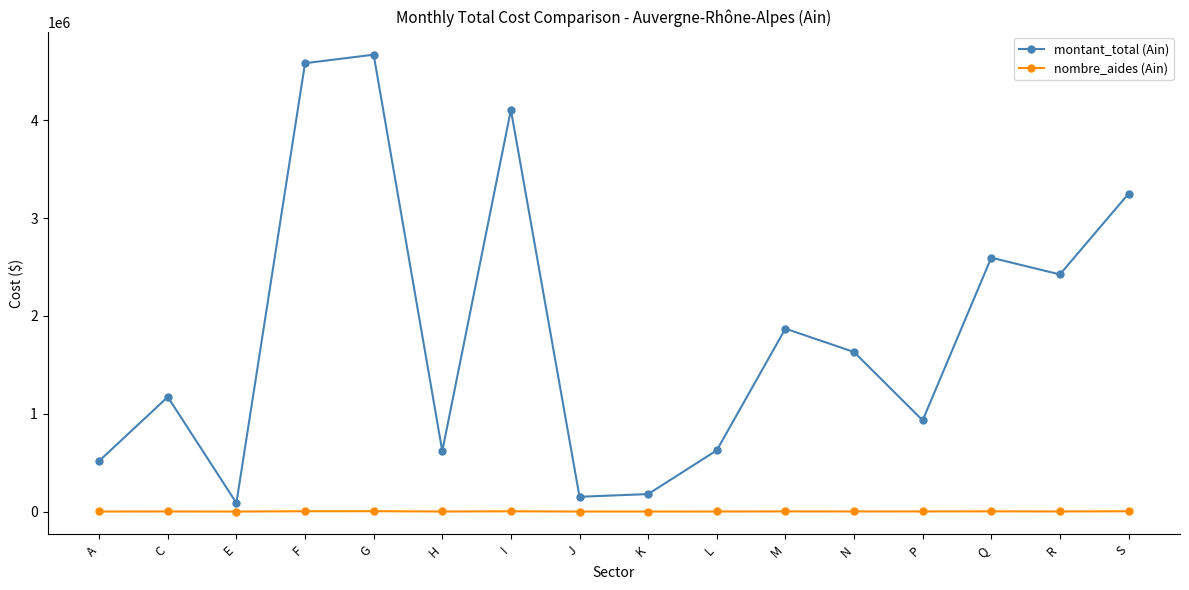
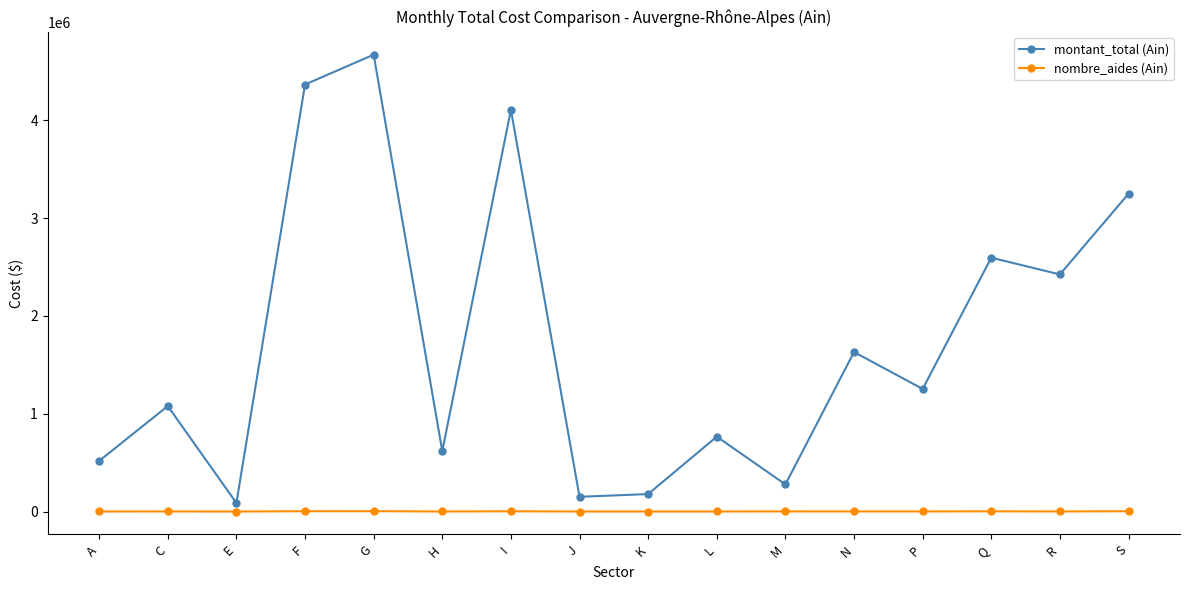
  {
    "montant_total (Ain)": {
      "A": 500000,
-     "C": 1200000,
+     "C": 1100000,
      "E": 100000,
-     "F": 4600000,
+     "F": 4400000,
      "G": 4700000,
      "H": 600000,
      "I": 4100000,
      "J": 200000,
      "K": 200000,
-     "L": 600000,
-     "M": 1900000,
+     "L": 800000,
+     "M": 300000,
      "N": 1600000,
-     "P": 900000,
+     "P": 1300000,
      "Q": 2600000,
      "R": 2400000,
      "S": 3300000
    },
    "nombre_aides (Ain)": {
      "A": 0,
      "C": 0,
      "E": 0,
      "F": 0,
      "G": 0,
      "H": 0,
      "I": 0,
      "J": 0,
      "K": 0,
      "L": 0,
      "M": 0,
      "N": 0,
      "P": 0,
      "Q": 0,
      "R": 0,
      "S": 0
    }
  }
